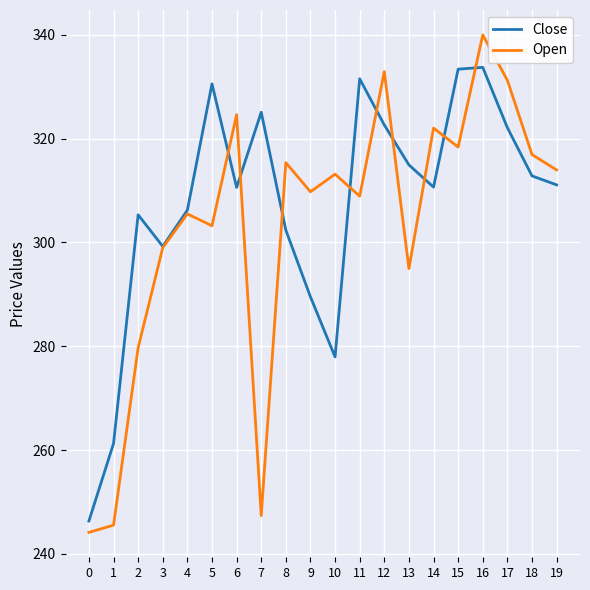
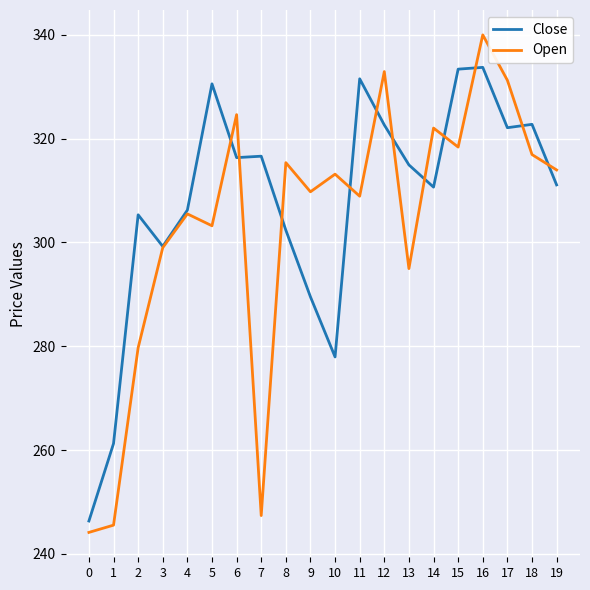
  {
    "Close": {
      "0": 246,
      "1": 261,
      "2": 305,
      "4": 306,
      "5": 331,
-     "6": 311,
-     "7": 325,
+     "6": 316,
+     "7": 317,
      "8": 302,
      "9": 290,
      "10": 278,
      "11": 332,
      "12": 323,
      "13": 315,
      "14": 311,
      "15": 333,
      "16": 334,
      "17": 322,
-     "18": 313,
+     "18": 323,
      "19": 311
    },
    "Open": {
      "0": 244,
      "1": 246,
      "2": 280,
      "4": 306,
      "5": 303,
      "6": 325,
      "7": 247,
      "8": 315,
      "9": 310,
      "10": 313,
      "11": 309,
      "12": 333,
      "13": 295,
      "14": 322,
      "15": 318,
      "16": 340,
      "17": 331,
      "18": 317,
      "19": 314
    }
  }
